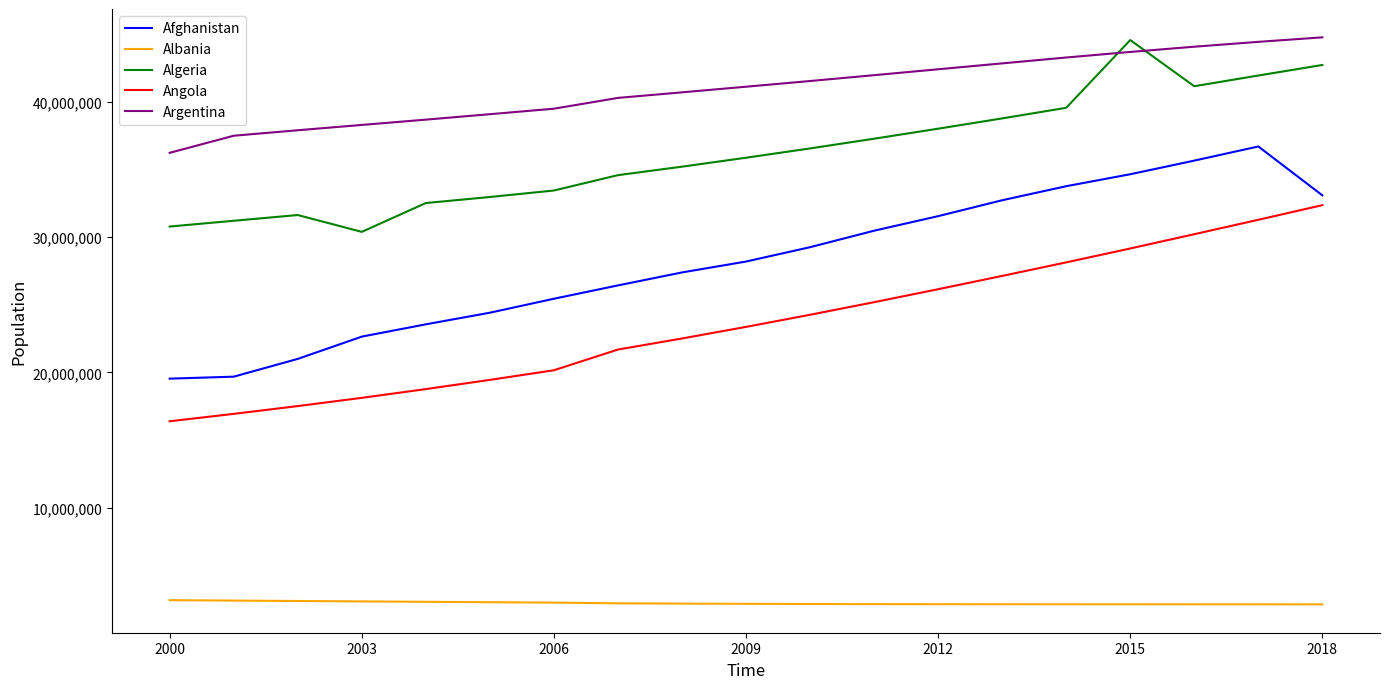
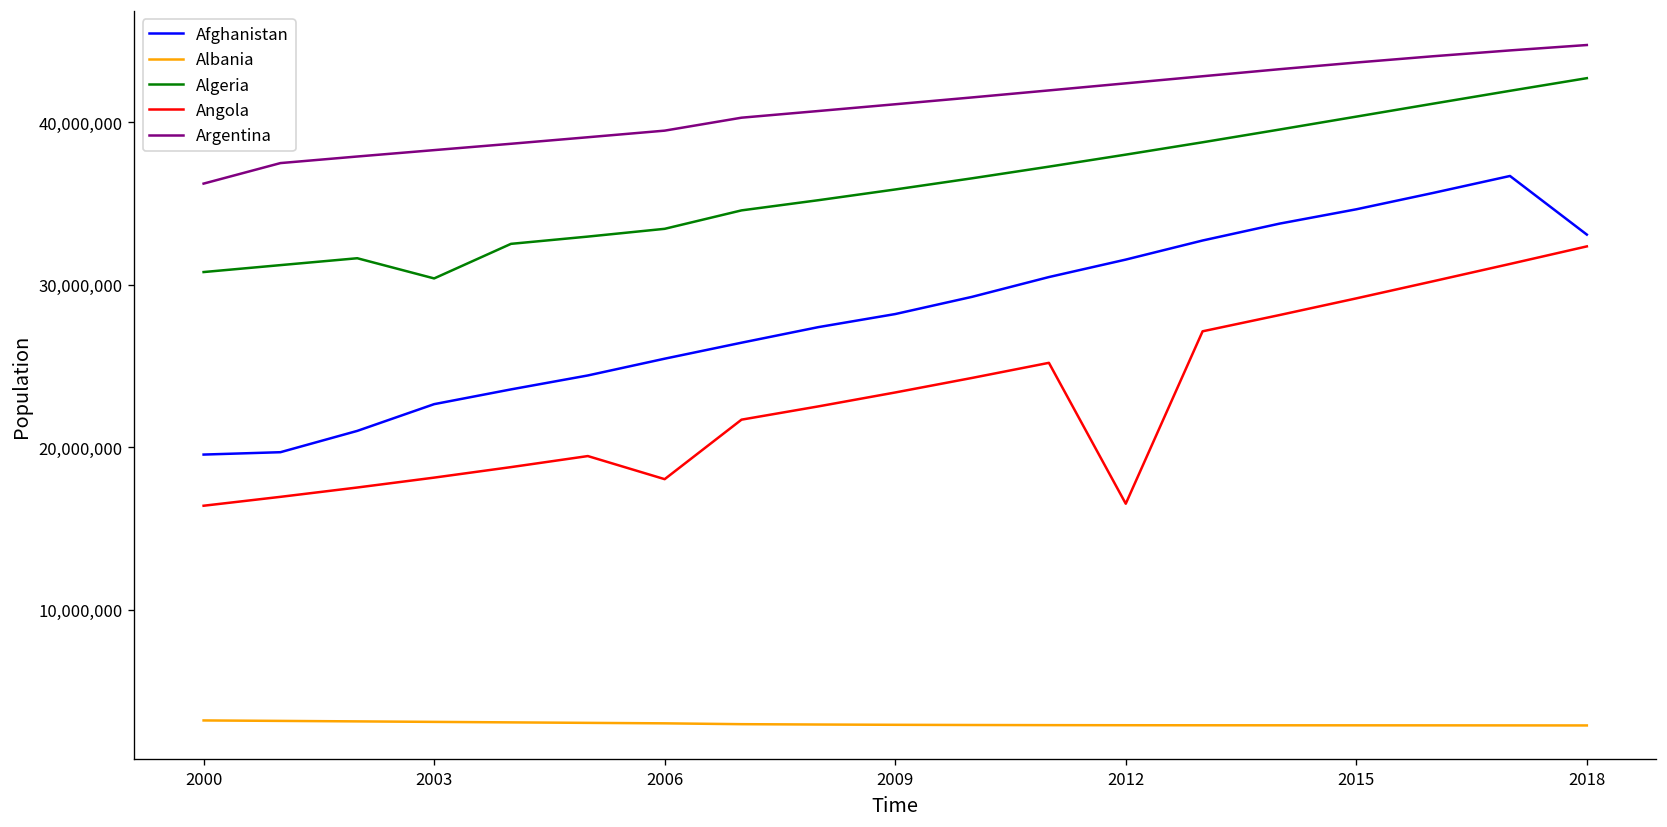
  {
    "Afghanistan": {
      "2000": "19,500,000",
      "2003": "22,600,000",
      "2006": "25,400,000",
      "2009": "28,200,000",
      "2012": "31,500,000",
      "2015": "34,600,000",
      "2018": "33,100,000"
    },
    "Albania": {
      "2000": "3,200,000",
      "2003": "3,100,000",
      "2006": "3,000,000",
      "2009": "2,900,000",
      "2012": "2,900,000",
      "2015": "2,900,000",
      "2018": "2,900,000"
    },
    "Algeria": {
      "2000": "30,800,000",
      "2003": "30,400,000",
      "2006": "33,400,000",
      "2009": "35,900,000",
      "2012": "38,000,000",
-     "2015": "44,500,000",
+     "2015": "40,300,000",
      "2018": "42,700,000"
    },
    "Angola": {
      "2000": "16,400,000",
      "2003": "18,100,000",
-     "2006": "20,200,000",
+     "2006": "18,000,000",
      "2009": "23,400,000",
-     "2012": "26,100,000",
+     "2012": "16,500,000",
      "2015": "29,200,000",
      "2018": "32,400,000"
    },
    "Argentina": {
      "2000": "36,200,000",
      "2003": "38,300,000",
      "2006": "39,500,000",
      "2009": "41,100,000",
      "2012": "42,400,000",
      "2015": "43,700,000",
      "2018": "44,700,000"
    }
  }
